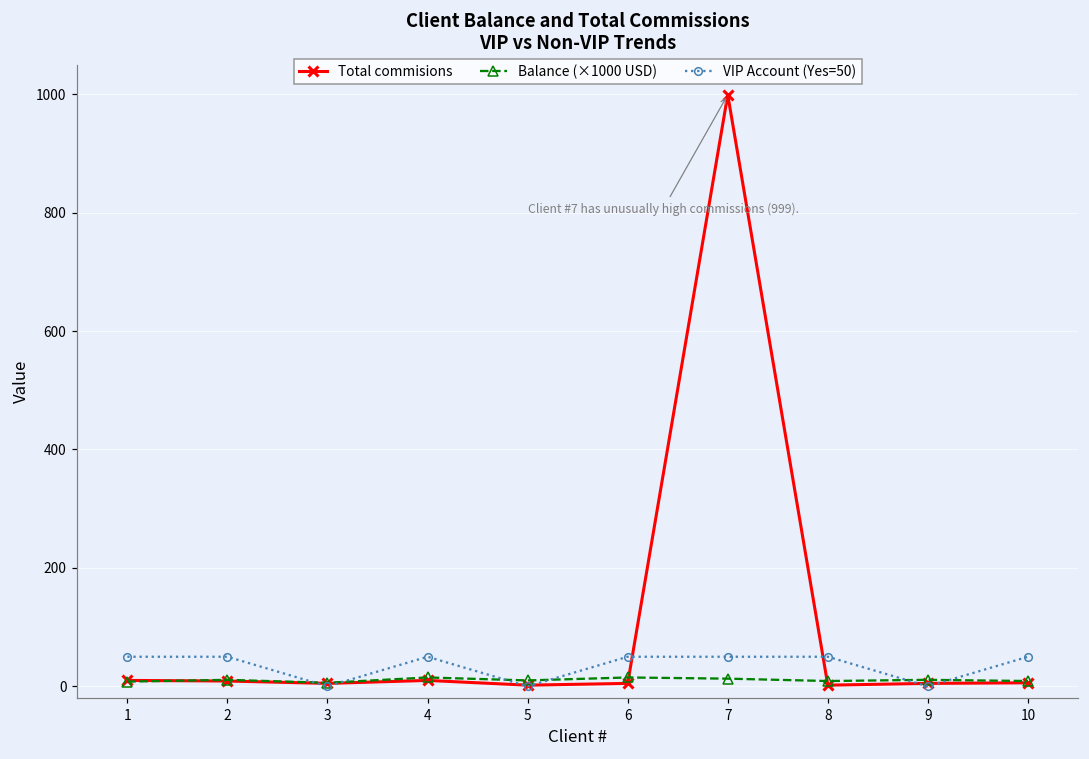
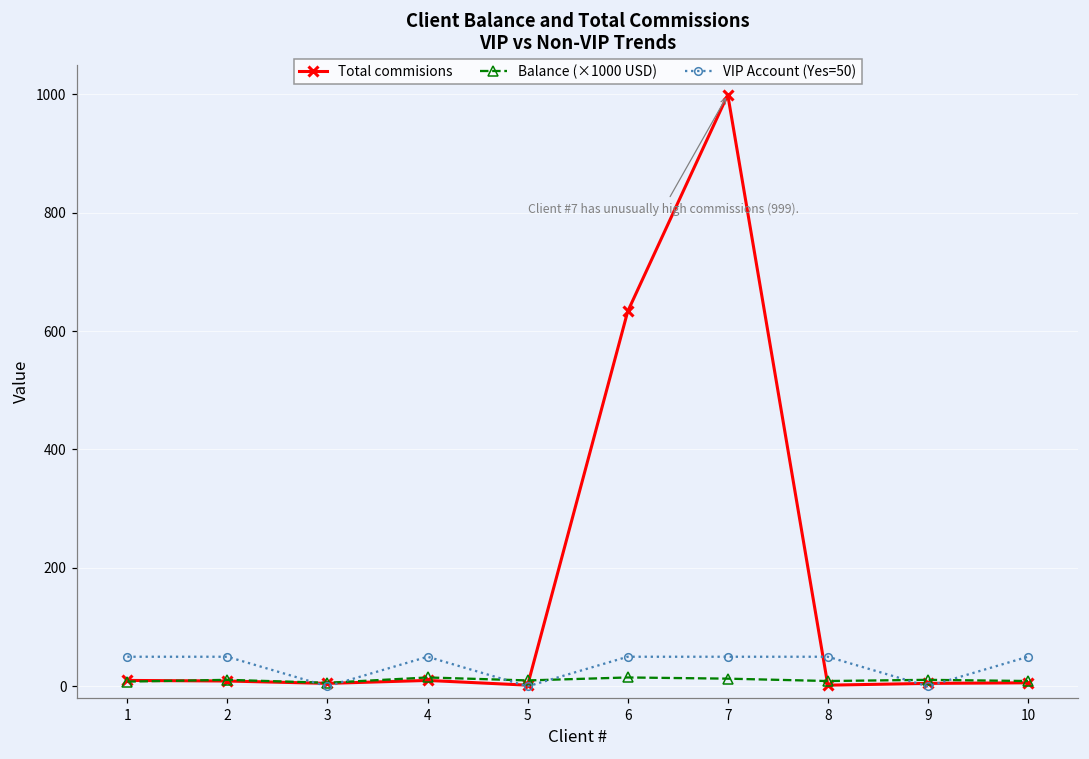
  {
    "Total commisions": {
      "4": 10,
-     "6": 10,
+     "6": 630,
      "8": 0,
      "9": 10
    },
    "Balance (×1000 USD)": {
      "4": 20,
      "5": 10,
      "6": 20,
      "7": 10,
      "8": 10,
      "9": 10
    },
    "VIP Account (Yes=50)": {
      "1": 50,
      "2": 50,
      "3": 0,
      "4": 50,
      "6": 50,
      "7": 50,
      "8": 50,
      "9": 0,
      "10": 50
    }
  }
